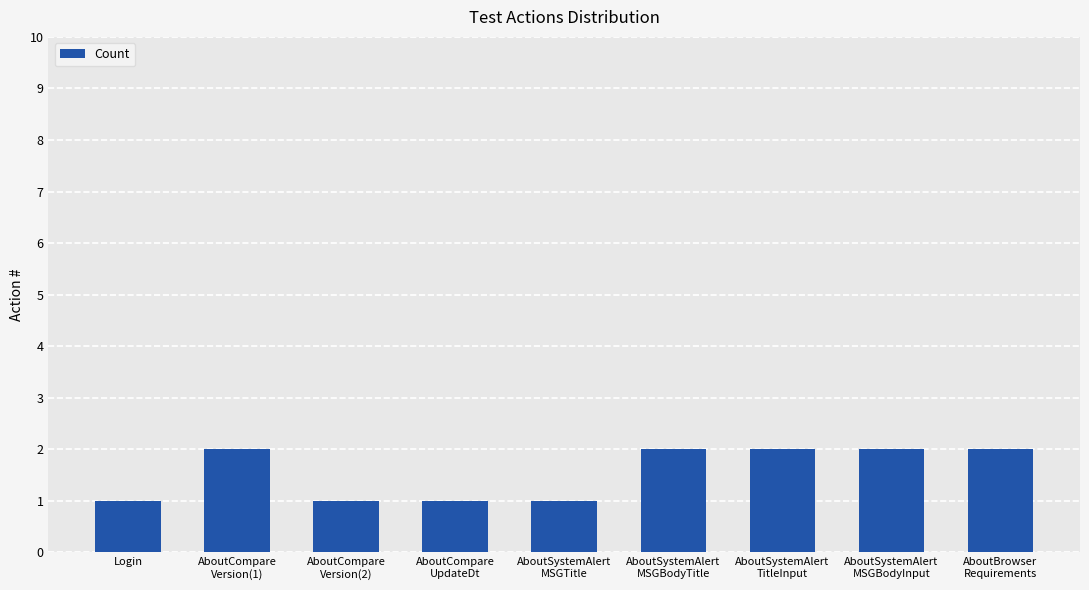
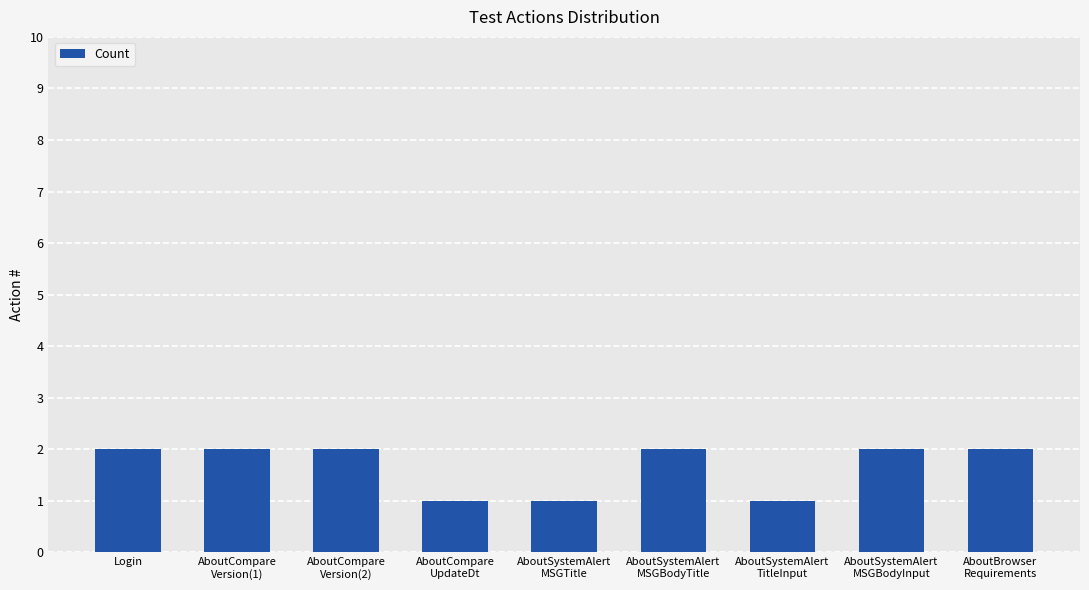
  {
-   "Login": 1,
+   "Login": 2,
    "AboutCompare Version(1)": 2,
-   "AboutCompare Version(2)": 1,
+   "AboutCompare Version(2)": 2,
    "AboutCompare UpdateDt": 1,
    "AboutSystemAlert MSGTitle": 1,
    "AboutSystemAlert MSGBodyTitle": 2,
-   "AboutSystemAlert TitleInput": 2,
+   "AboutSystemAlert TitleInput": 1,
    "AboutSystemAlert MSGBodyInput": 2,
    "AboutBrowser Requirements": 2
  }
